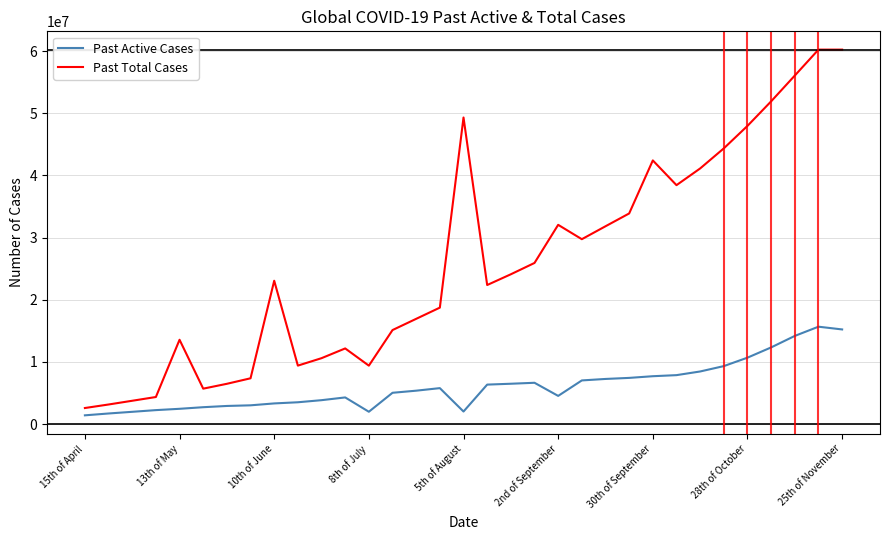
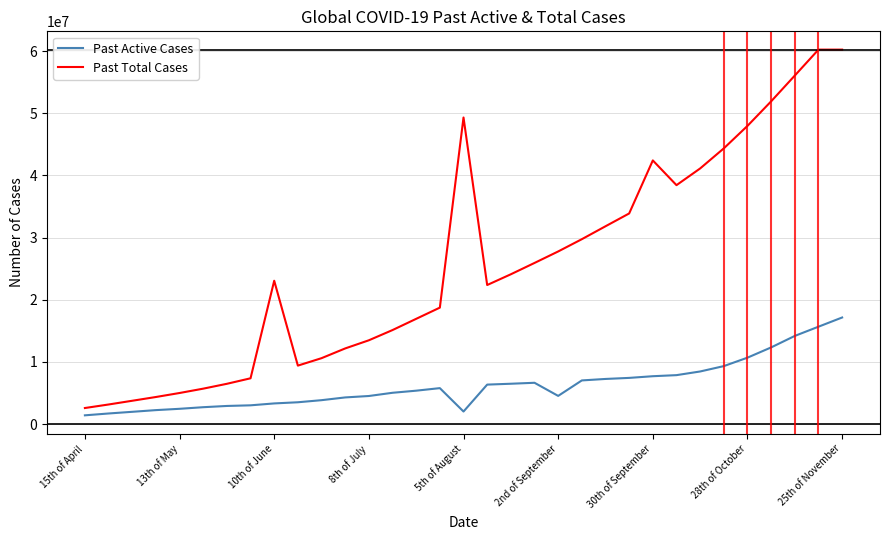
  {
    "Past Active Cases": {
      "15th of April": 1000000,
      "13th of May": 2000000,
      "10th of June": 3000000,
-     "8th of July": 2000000,
+     "8th of July": 5000000,
      "5th of August": 2000000,
      "2nd of September": 5000000,
      "30th of September": 8000000,
      "28th of October": 11000000,
-     "25th of November": 15000000
+     "25th of November": 17000000
    },
    "Past Total Cases": {
      "15th of April": 3000000,
-     "13th of May": 14000000,
+     "13th of May": 5000000,
      "10th of June": 23000000,
-     "8th of July": 9000000,
+     "8th of July": 13000000,
      "5th of August": 49000000,
-     "2nd of September": 32000000,
+     "2nd of September": 28000000,
      "30th of September": 42000000,
      "28th of October": 48000000,
      "25th of November": 60000000
    }
  }
